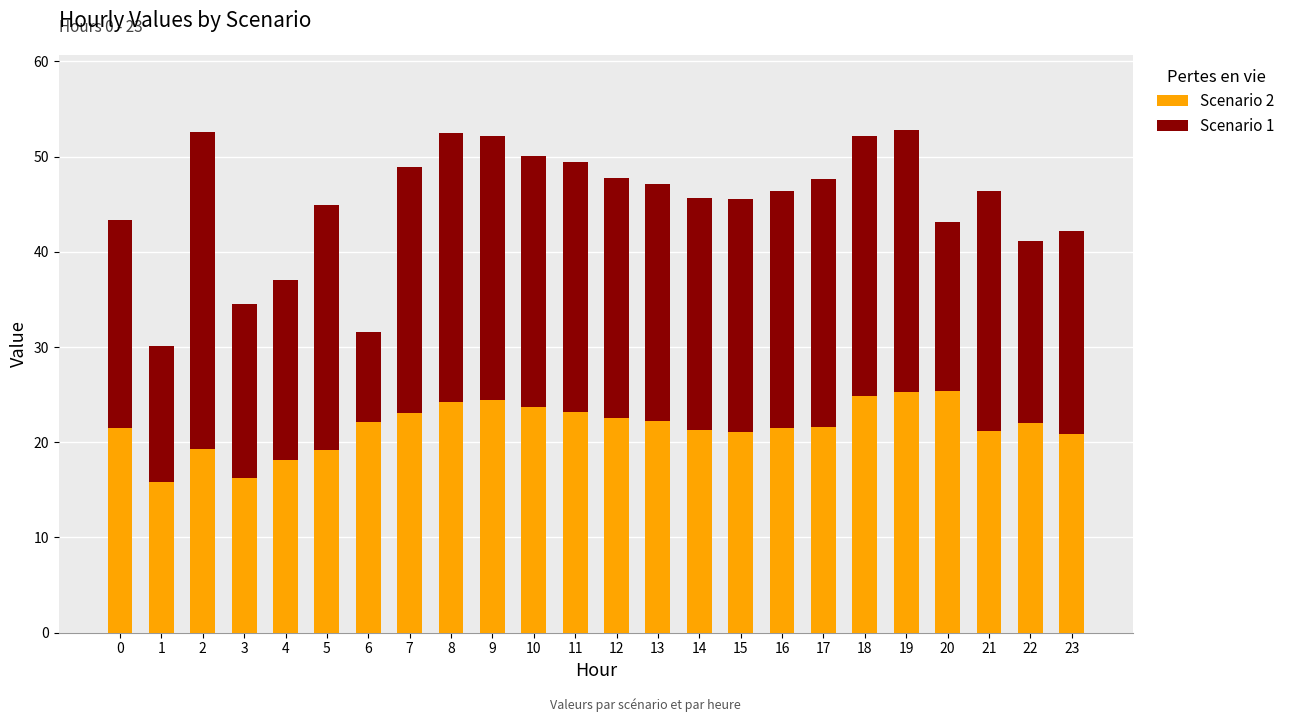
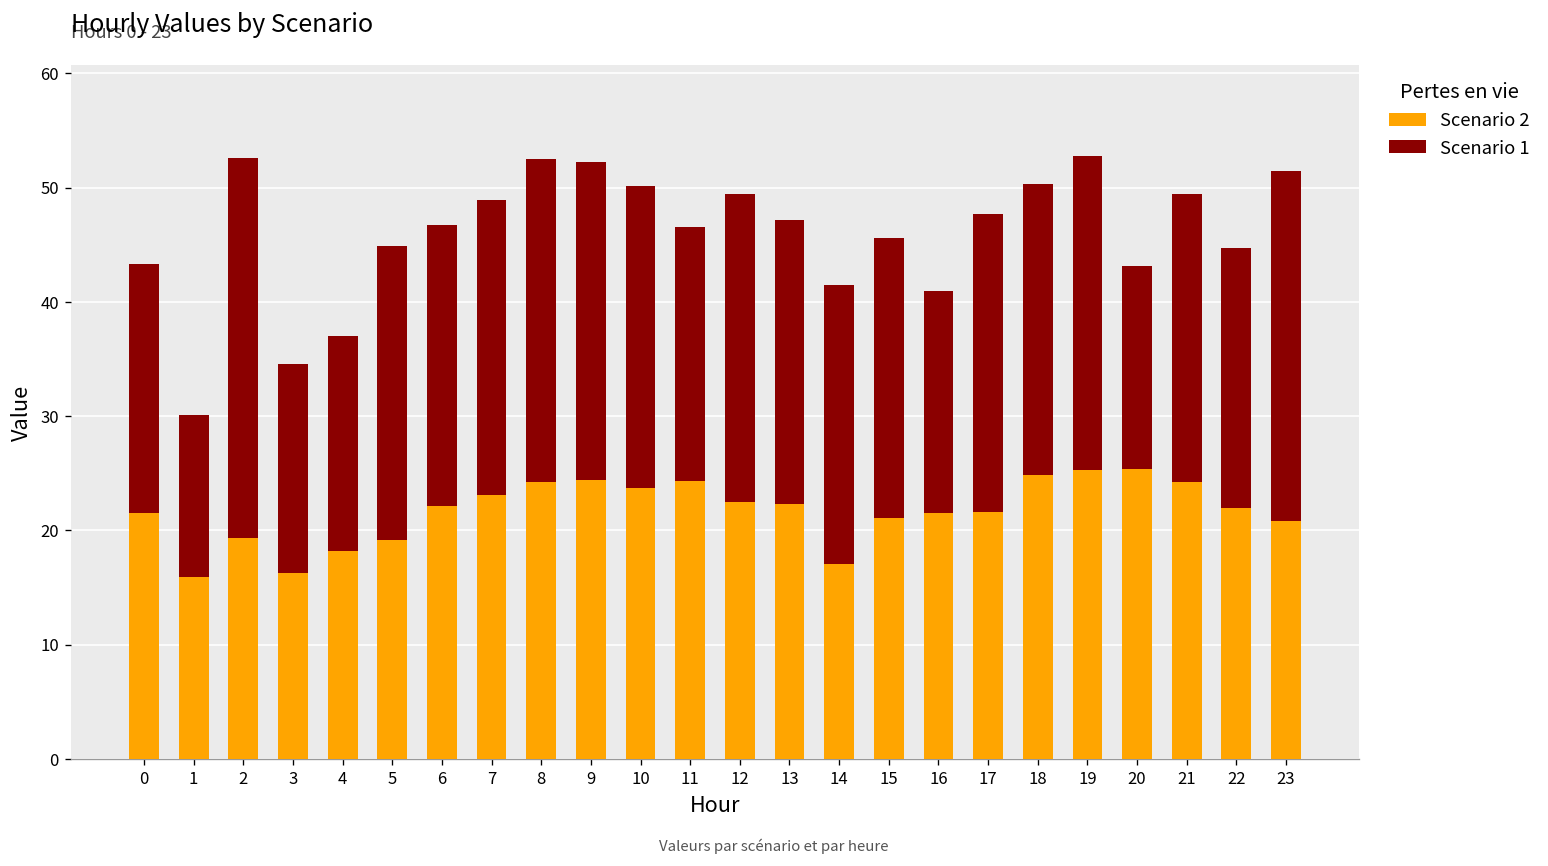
  {
    "Scenario 2": {
      "0": 21,
      "1": 16,
      "2": 19,
      "3": 16,
      "4": 18,
      "5": 19,
      "6": 22,
      "7": 23,
      "8": 24,
      "9": 24,
      "10": 24,
-     "11": 23,
+     "11": 24,
      "12": 23,
      "13": 22,
-     "14": 21,
+     "14": 17,
      "15": 21,
      "16": 22,
      "17": 22,
      "18": 25,
      "19": 25,
      "20": 25,
-     "21": 21,
+     "21": 24,
      "22": 22,
      "23": 21
    },
    "Scenario 1": {
      "0": 22,
      "1": 14,
      "2": 33,
      "3": 18,
      "4": 19,
      "5": 26,
-     "6": 10,
+     "6": 25,
      "7": 26,
      "8": 28,
      "9": 28,
      "10": 26,
-     "11": 26,
-     "12": 25,
+     "11": 22,
+     "12": 27,
      "13": 25,
      "14": 24,
      "15": 24,
-     "16": 25,
+     "16": 19,
      "17": 26,
-     "18": 27,
+     "18": 25,
      "19": 28,
      "20": 18,
      "21": 25,
-     "22": 19,
-     "23": 21
+     "22": 23,
+     "23": 31
    }
  }
